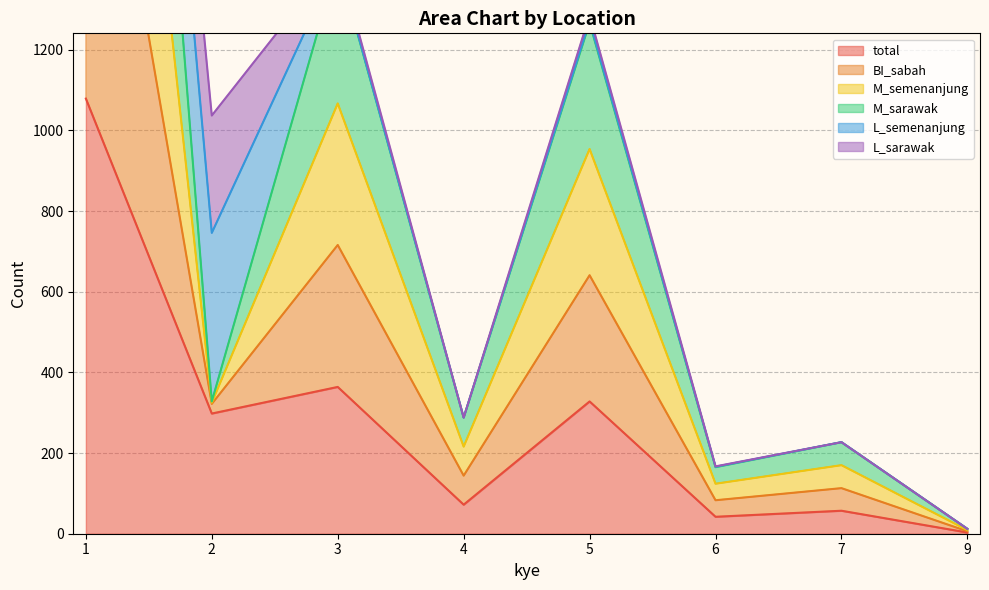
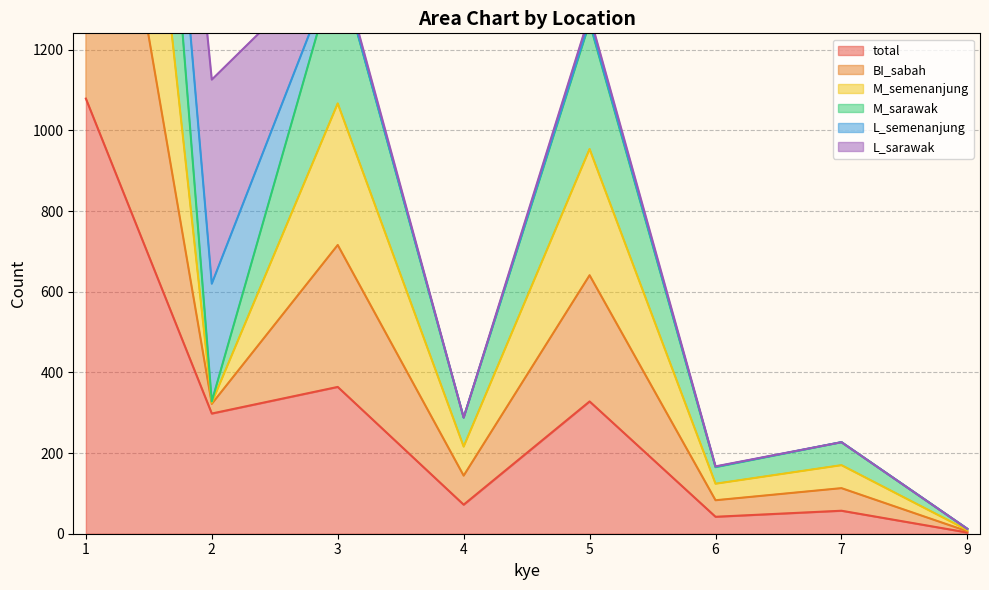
  {
    "L_semenanjung": {
-     "2": 420
+     "2": 290
    },
    "L_sarawak": {
-     "2": 290
+     "2": 510
    }
  }
